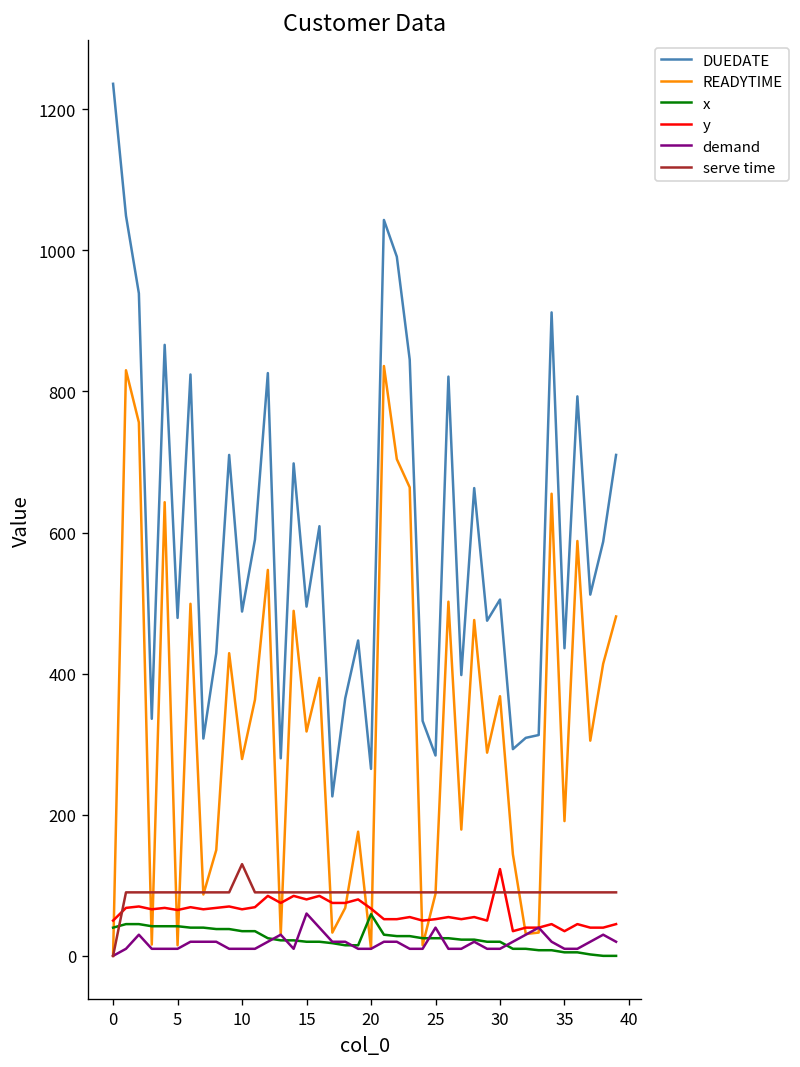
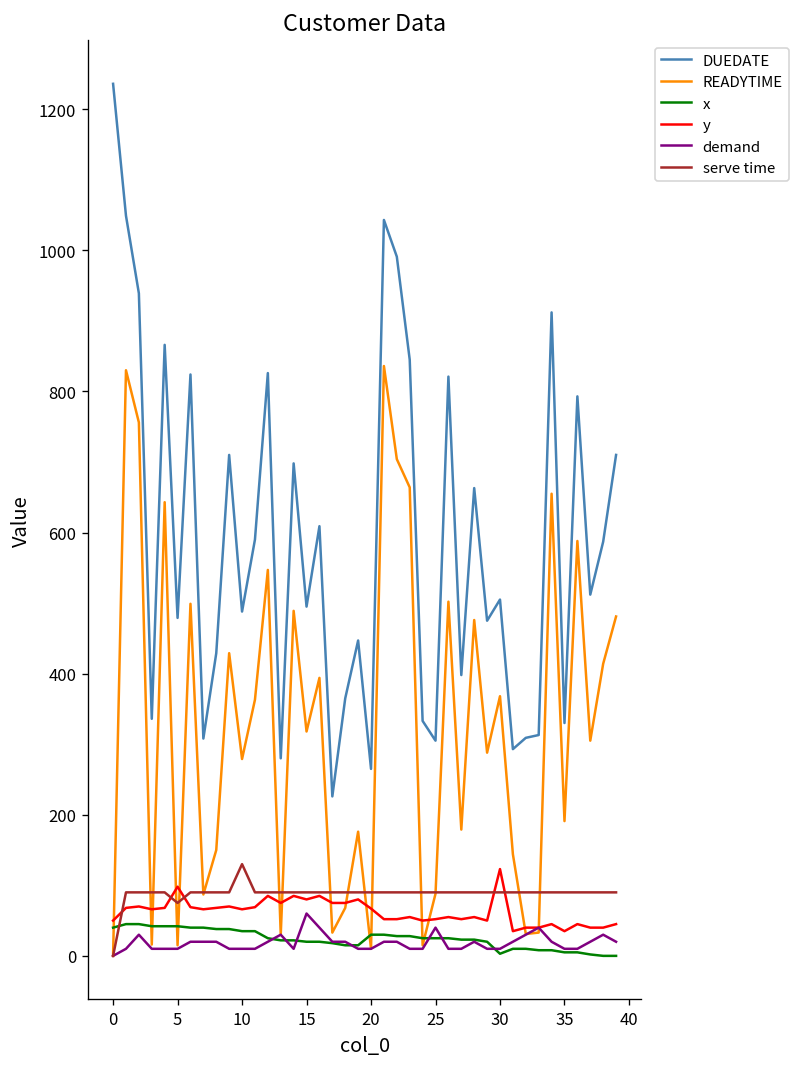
  {
    "DUEDATE": {
      "0": 1240,
      "5": 480,
      "10": 490,
      "15": 500,
      "20": 270,
-     "25": 280,
+     "25": 310,
      "30": 510,
-     "35": 440
+     "35": 330
    },
    "READYTIME": {
      "5": 20,
      "10": 280,
      "15": 320,
      "30": 370,
      "35": 190
    },
    "x": {
      "0": 40,
      "5": 40,
      "10": 40,
      "15": 20,
-     "20": 60,
+     "20": 30,
      "25": 30,
-     "30": 20,
+     "30": 0,
      "35": 10
    },
    "y": {
      "0": 50,
-     "5": 70,
+     "5": 100,
      "10": 70,
      "15": 80,
      "20": 70,
      "25": 50,
      "30": 120,
      "35": 40
    },
    "demand": {
      "5": 10,
      "10": 10,
      "15": 60,
      "25": 40,
      "30": 10,
      "35": 10
    },
    "serve time": {
-     "5": 90,
+     "5": 80,
      "10": 130,
      "15": 90,
      "20": 90,
      "30": 90,
      "35": 90
    }
  }
